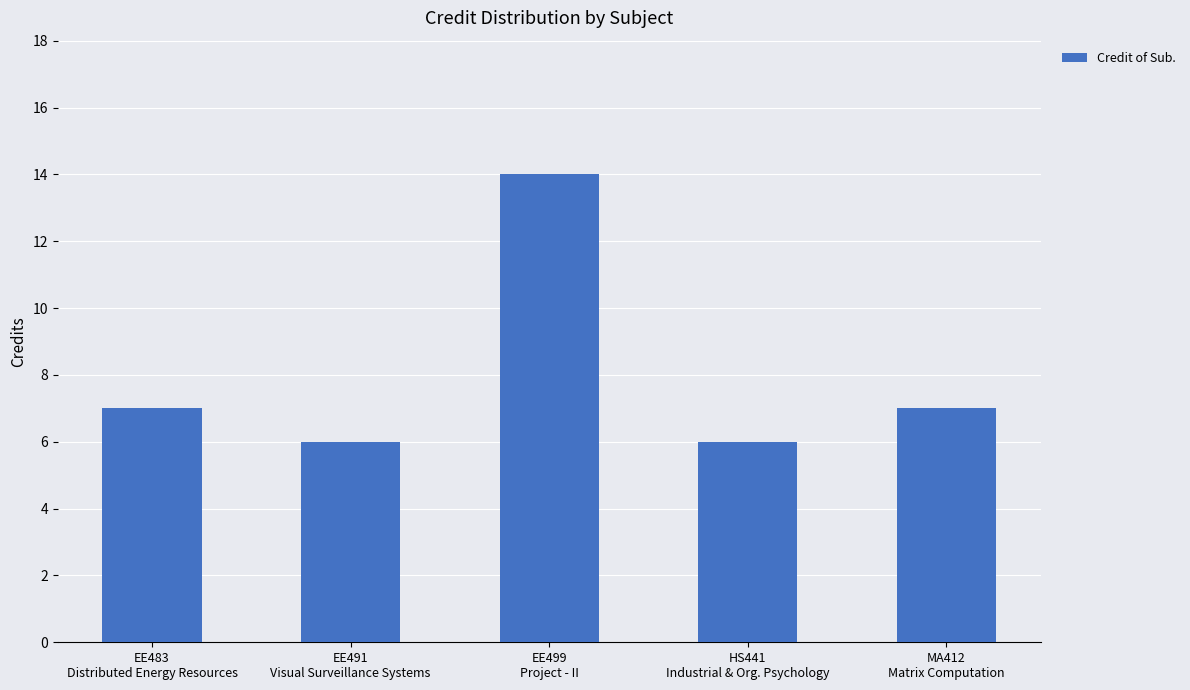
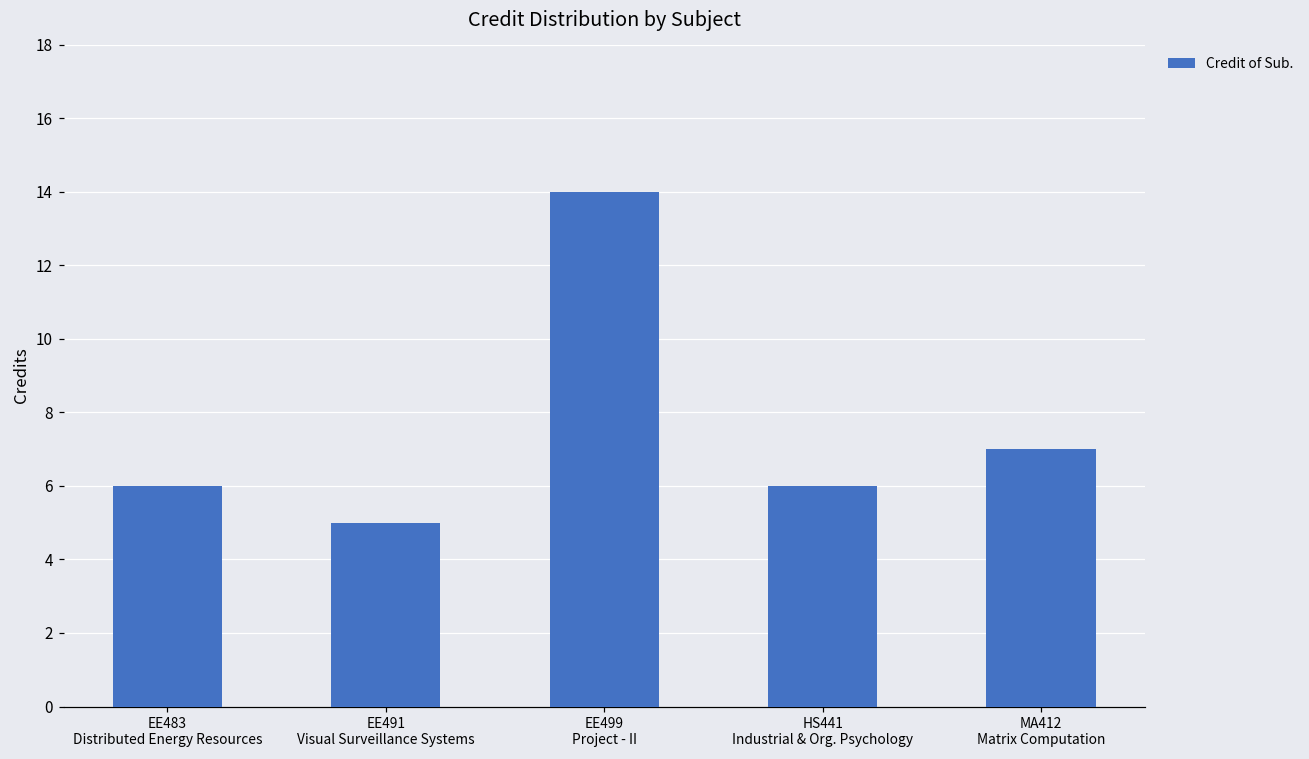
  {
-   "EE483 Distributed Energy Resources": 7,
-   "EE491 Visual Surveillance Systems": 6,
+   "EE483 Distributed Energy Resources": 6,
+   "EE491 Visual Surveillance Systems": 5,
    "EE499 Project - II": 14,
    "HS441 Industrial & Org. Psychology": 6,
    "MA412 Matrix Computation": 7
  }
